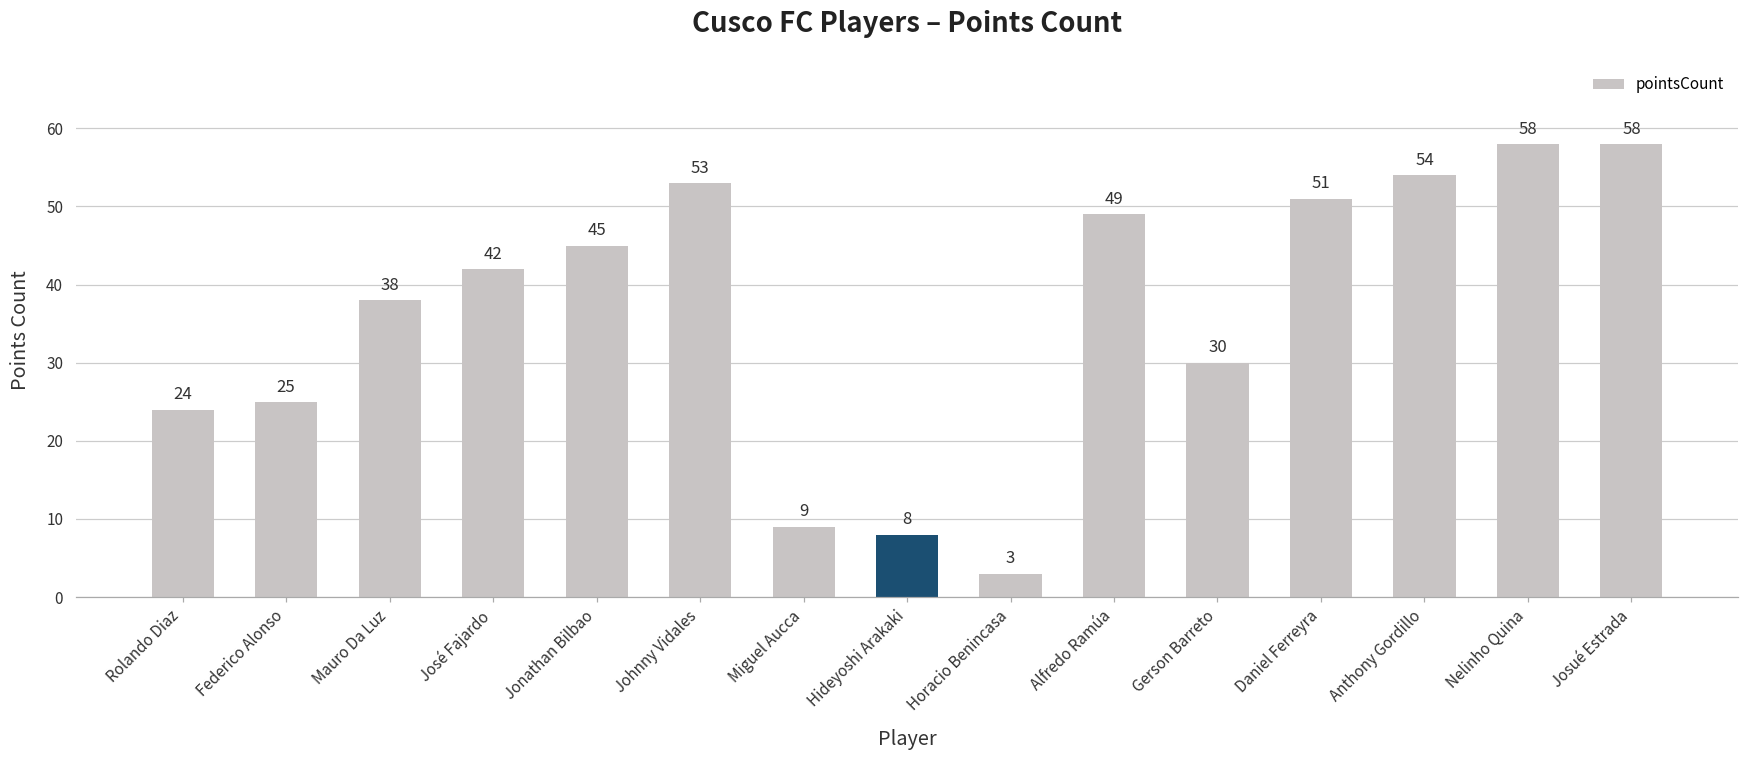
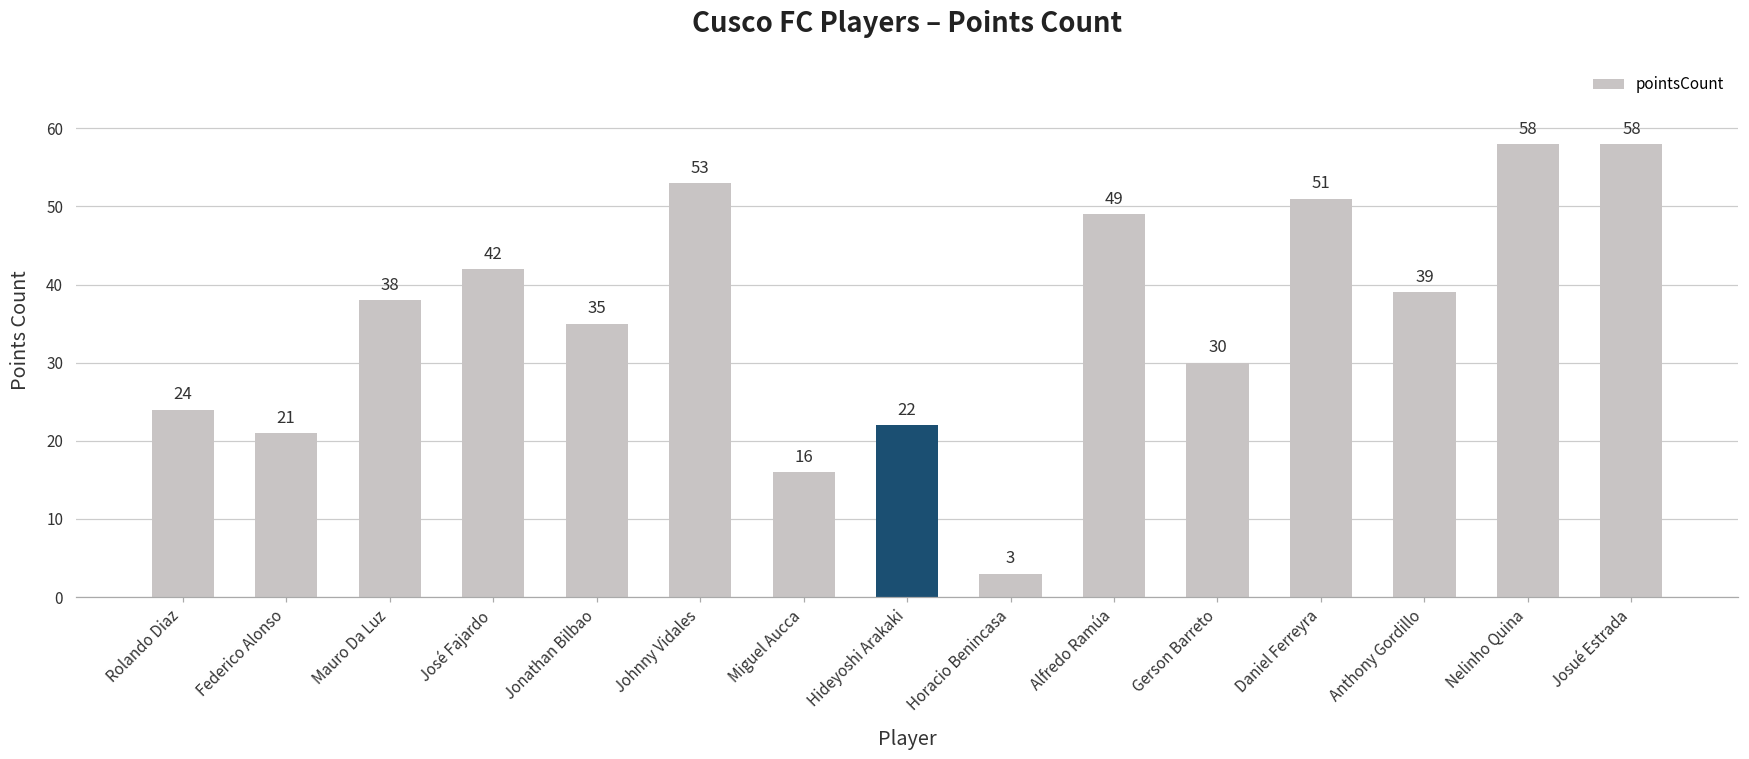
  {
    "Rolando Diaz": 24,
-   "Federico Alonso": 25,
+   "Federico Alonso": 21,
    "Mauro Da Luz": 38,
    "José Fajardo": 42,
-   "Jonathan Bilbao": 45,
+   "Jonathan Bilbao": 35,
    "Johnny Vidales": 53,
-   "Miguel Aucca": 9,
-   "Hideyoshi Arakaki": 8,
+   "Miguel Aucca": 16,
+   "Hideyoshi Arakaki": 22,
    "Horacio Benincasa": 3,
    "Alfredo Ramúa": 49,
    "Gerson Barreto": 30,
    "Daniel Ferreyra": 51,
-   "Anthony Gordillo": 54,
+   "Anthony Gordillo": 39,
    "Nelinho Quina": 58,
    "Josué Estrada": 58
  }
